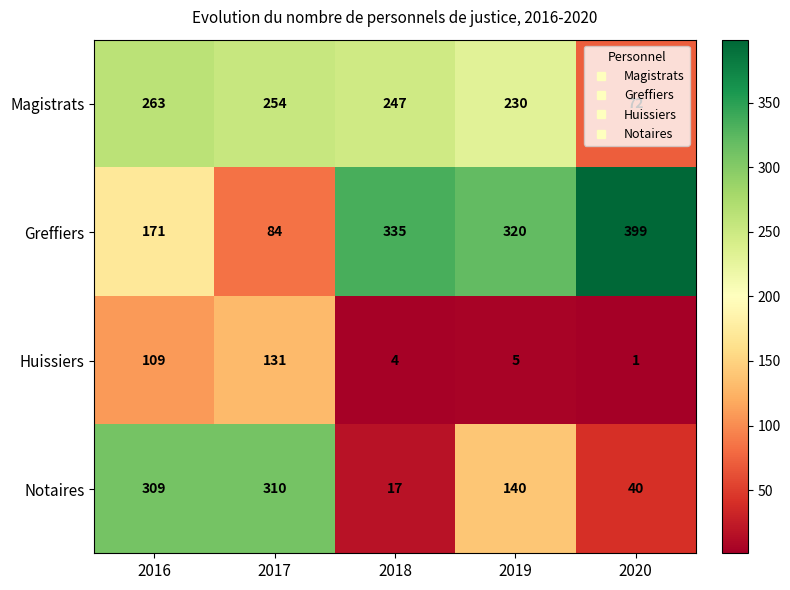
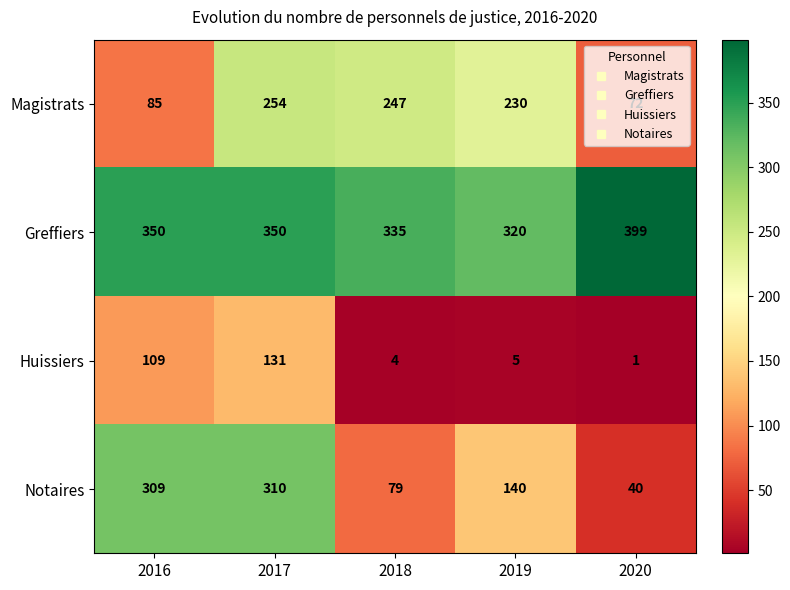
  {
    "Magistrats": {
-     "2016": 263,
+     "2016": 85,
      "2017": 254,
      "2018": 247,
      "2019": 230
    },
    "Greffiers": {
-     "2016": 171,
-     "2017": 84,
+     "2016": 350,
+     "2017": 350,
      "2018": 335,
      "2019": 320,
      "2020": 399
    },
    "Huissiers": {
      "2016": 109,
      "2017": 131,
      "2018": 4,
      "2019": 5,
      "2020": 1
    },
    "Notaires": {
      "2016": 309,
      "2017": 310,
-     "2018": 17,
+     "2018": 79,
      "2019": 140,
      "2020": 40
    }
  }
